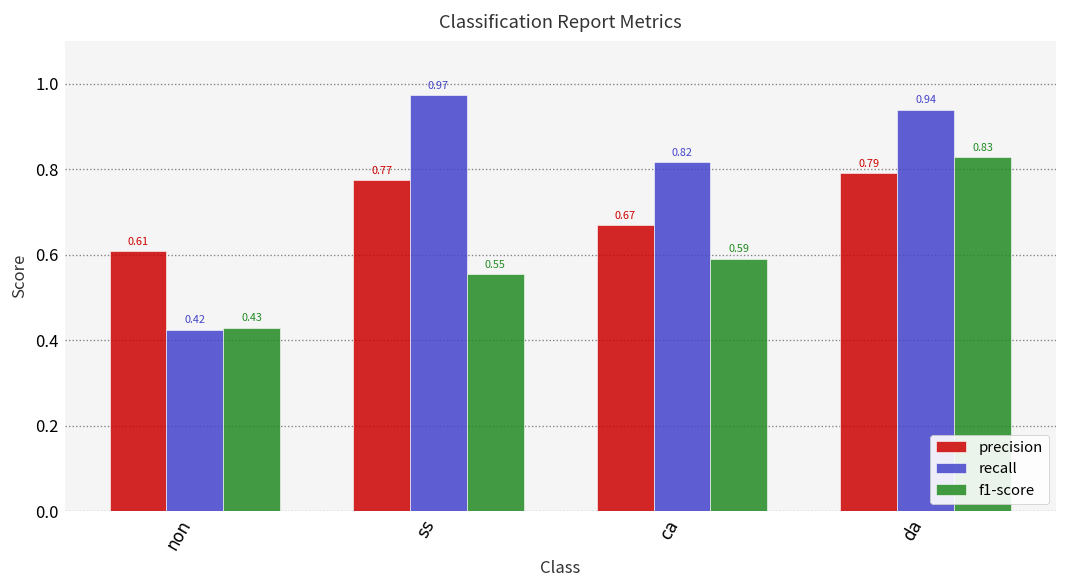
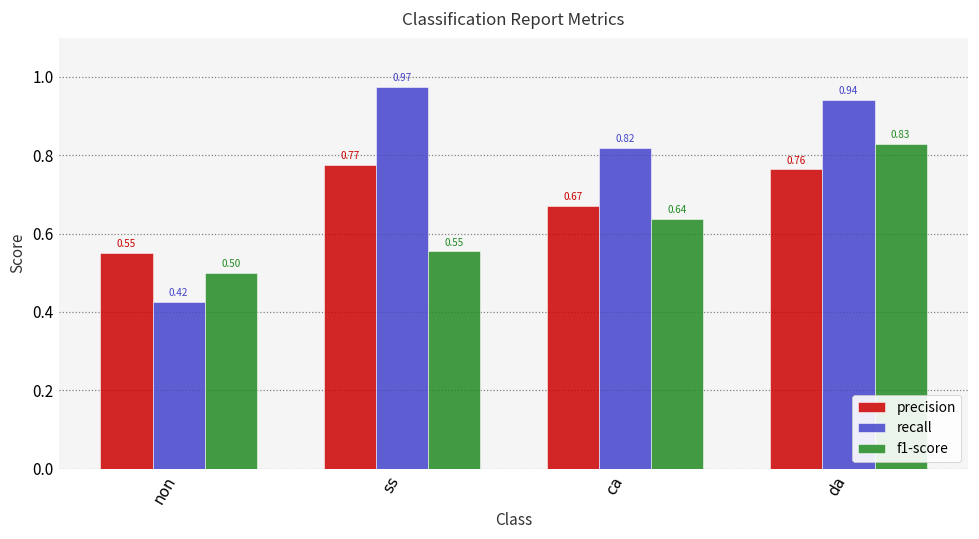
  {
    "precision": {
-     "non": 0.61,
+     "non": 0.55,
      "ss": 0.77,
      "ca": 0.67,
-     "da": 0.79
+     "da": 0.76
    },
    "recall": {
      "non": 0.42,
      "ss": 0.97,
      "ca": 0.82,
      "da": 0.94
    },
    "f1-score": {
-     "non": 0.43,
+     "non": 0.50,
      "ss": 0.55,
-     "ca": 0.59,
+     "ca": 0.64,
      "da": 0.83
    }
  }
